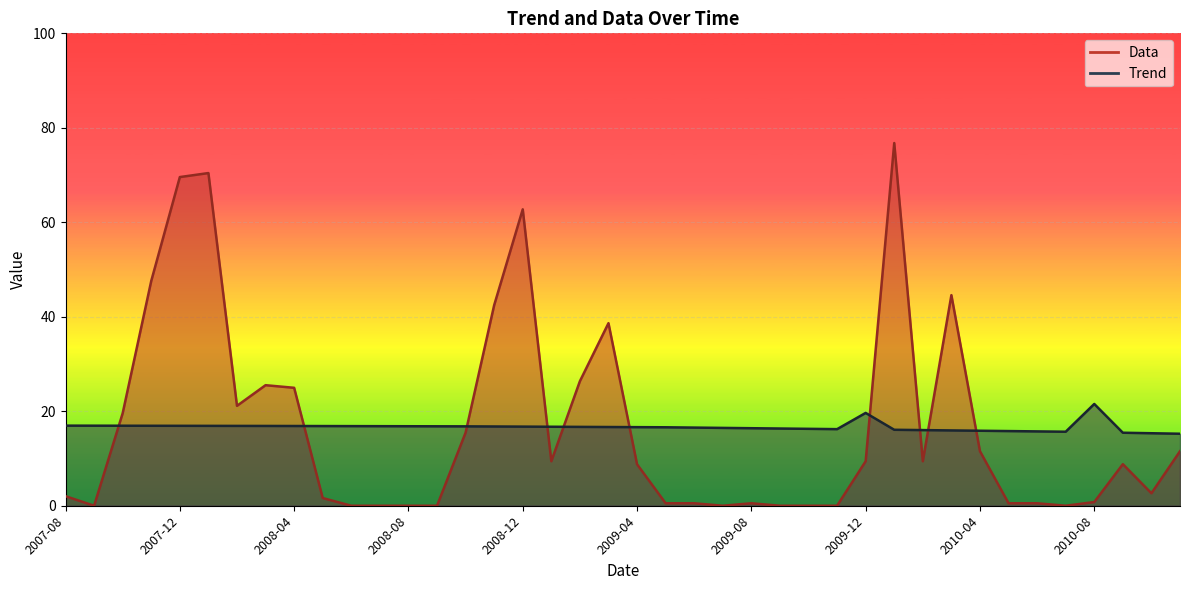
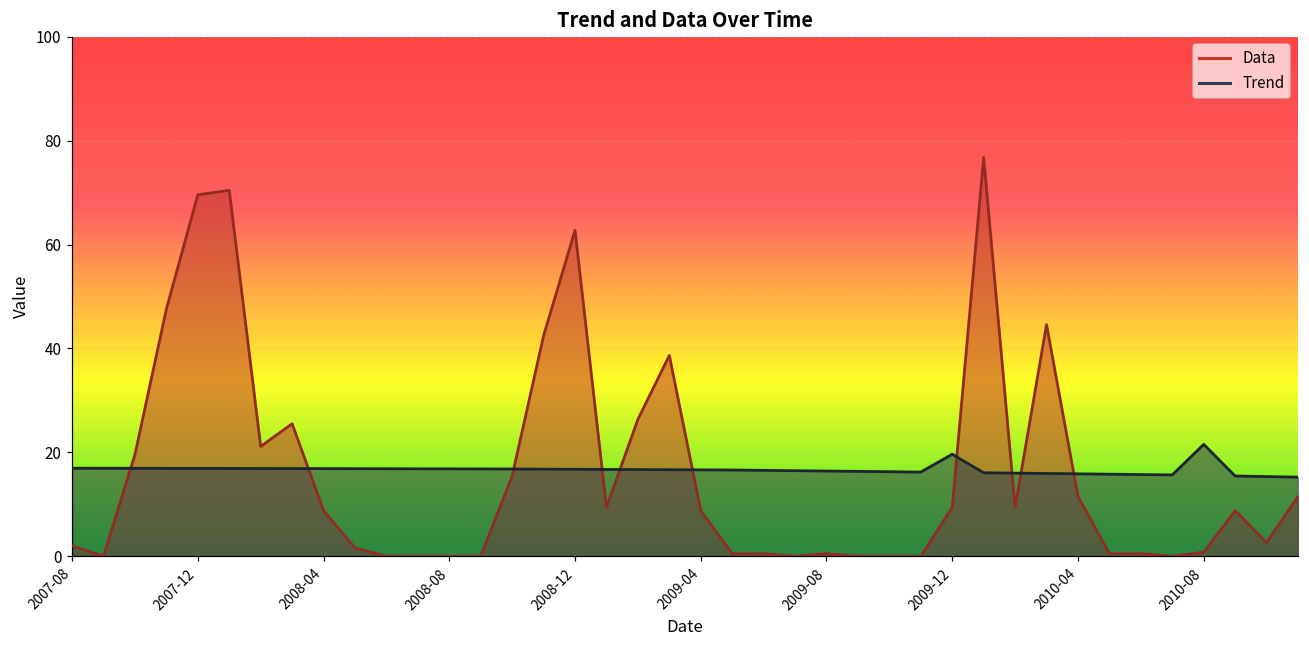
  {
    "Data": {
      "2007-08": 2,
      "2007-12": 70,
-     "2008-04": 25,
+     "2008-04": 9,
      "2008-08": 0,
      "2008-12": 63,
      "2009-04": 9,
      "2009-08": 1,
      "2009-12": 9,
      "2010-04": 12,
      "2010-08": 1
    },
    "Trend": {
      "2007-08": 17,
      "2007-12": 17,
      "2008-04": 17,
      "2008-08": 17,
      "2008-12": 17,
      "2009-04": 17,
      "2009-08": 16,
      "2009-12": 20,
      "2010-04": 16,
      "2010-08": 22
    }
  }
